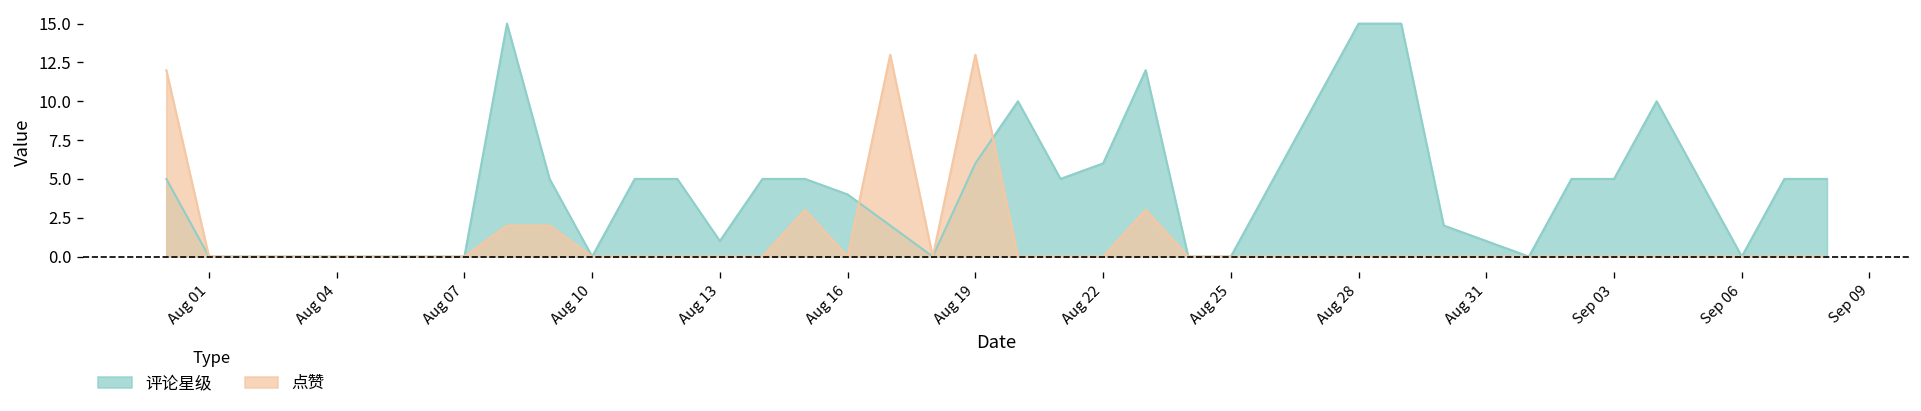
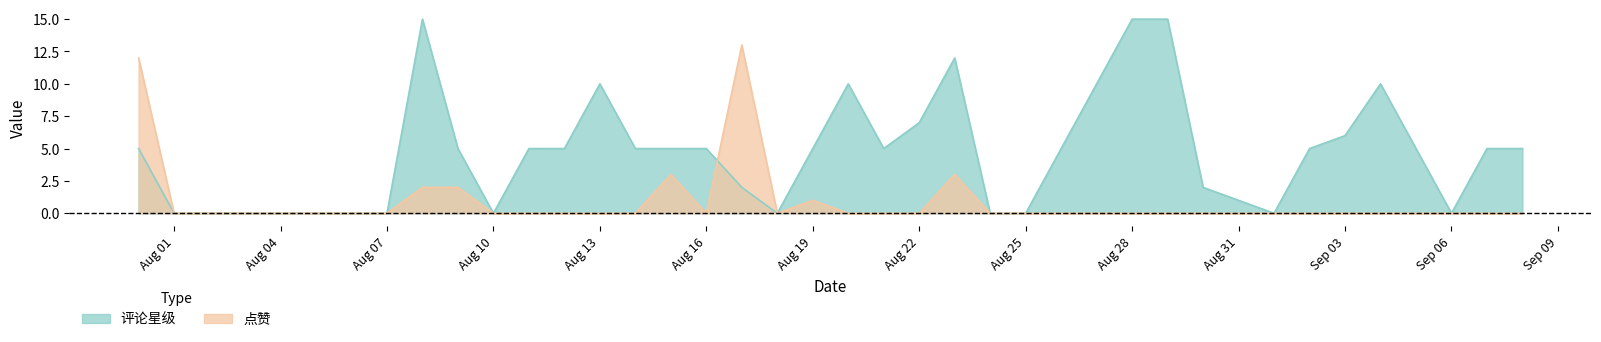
  {
    "评论星级": {
-     "Aug 13": 1,
-     "Aug 16": 4,
-     "Aug 19": 6,
-     "Aug 22": 6,
+     "Aug 13": 10,
+     "Aug 16": 5,
+     "Aug 19": 5,
+     "Aug 22": 7,
      "Aug 28": 15,
-     "Sep 03": 5
+     "Sep 03": 6
    },
    "点赞": {
      "Aug 13": 0,
      "Aug 16": 0,
-     "Aug 19": 13,
+     "Aug 19": 1,
      "Aug 22": 0,
      "Aug 28": 0,
      "Sep 03": 0
    }
  }
